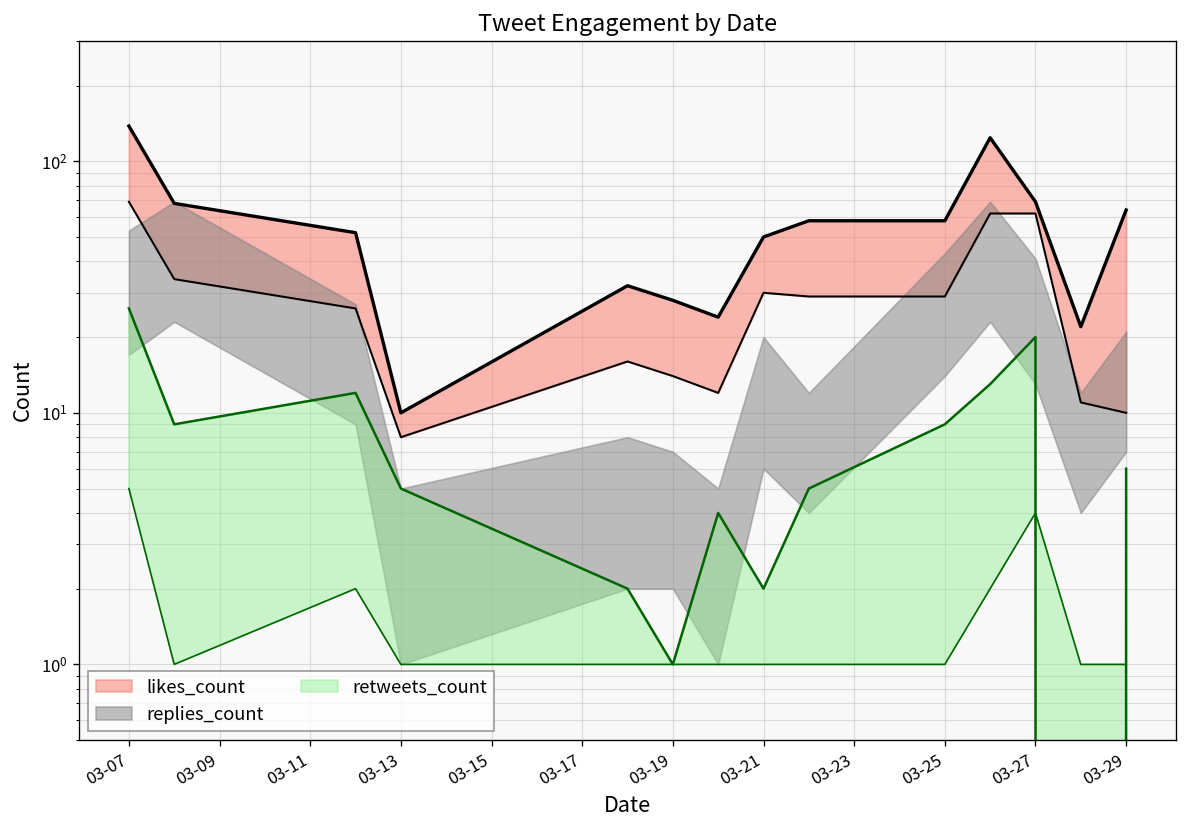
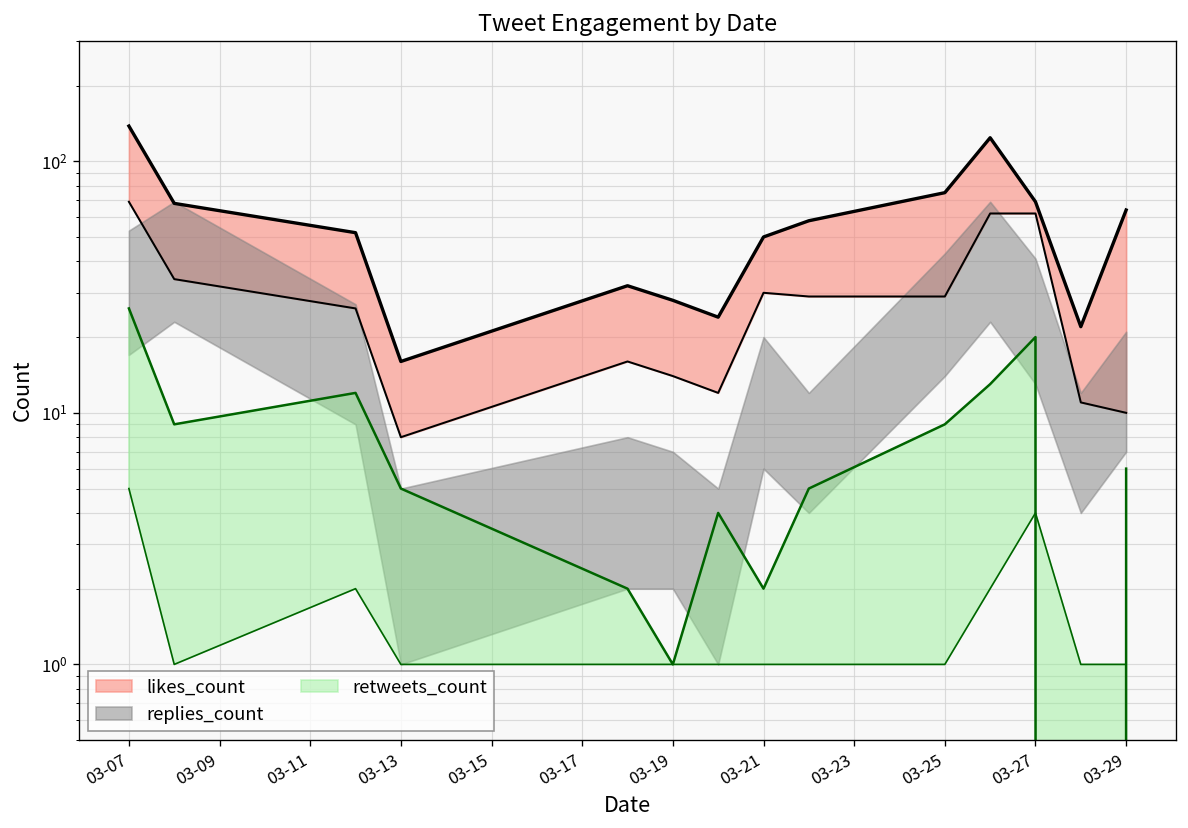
  {
    "likes_count": {
      "03-07": 140,
-     "03-13": 10,
+     "03-13": 16,
      "03-19": 28,
      "03-21": 50,
-     "03-25": 58,
+     "03-25": 75,
      "03-27": 69,
      "03-29": 64
    }
  }
